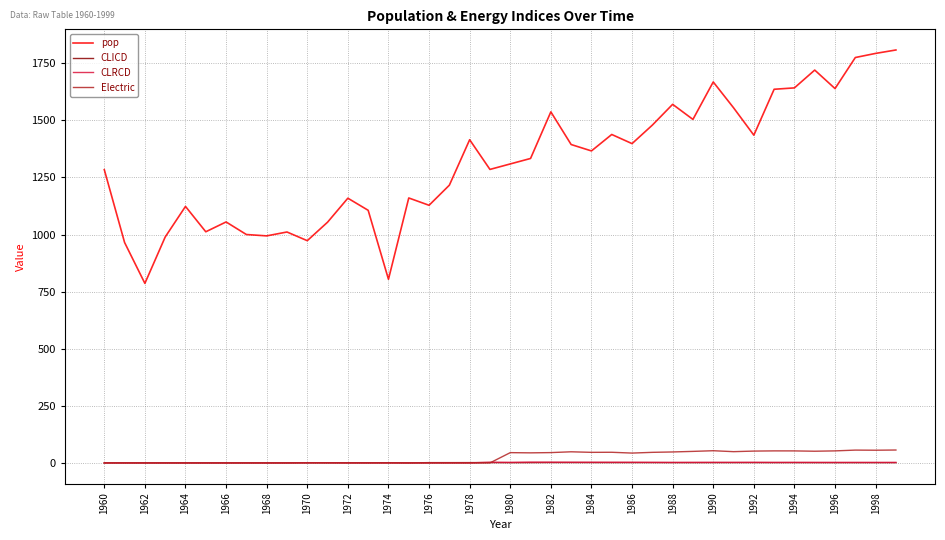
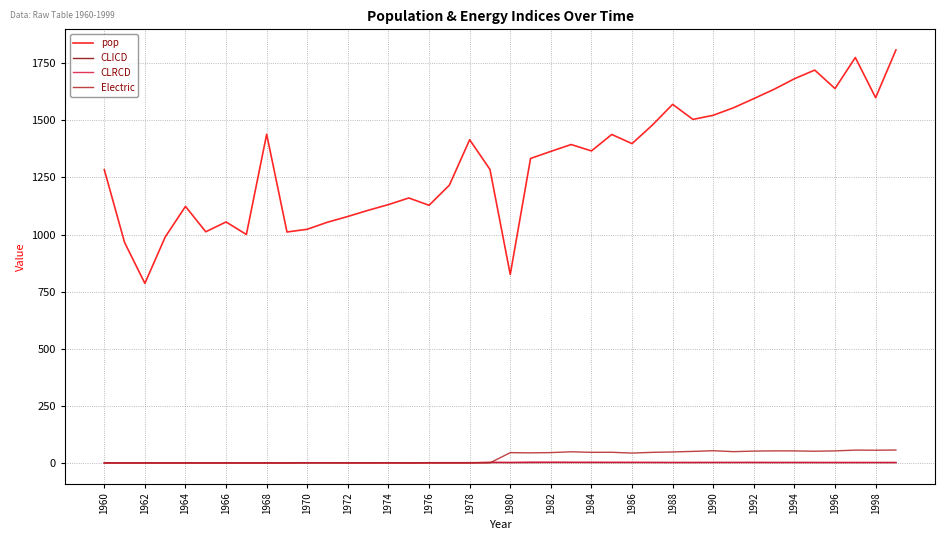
  {
    "pop": {
      "1960": 1280,
      "1962": 790,
      "1964": 1120,
      "1966": 1060,
-     "1968": 990,
-     "1970": 970,
-     "1972": 1160,
-     "1974": 800,
+     "1968": 1440,
+     "1970": 1020,
+     "1972": 1080,
+     "1974": 1130,
      "1976": 1130,
      "1978": 1420,
-     "1980": 1310,
-     "1982": 1540,
+     "1980": 830,
+     "1982": 1360,
      "1984": 1370,
      "1986": 1400,
      "1988": 1570,
-     "1990": 1670,
-     "1992": 1440,
-     "1994": 1640,
+     "1990": 1520,
+     "1992": 1600,
+     "1994": 1680,
      "1996": 1640,
-     "1998": 1790
+     "1998": 1600
    }
  }
